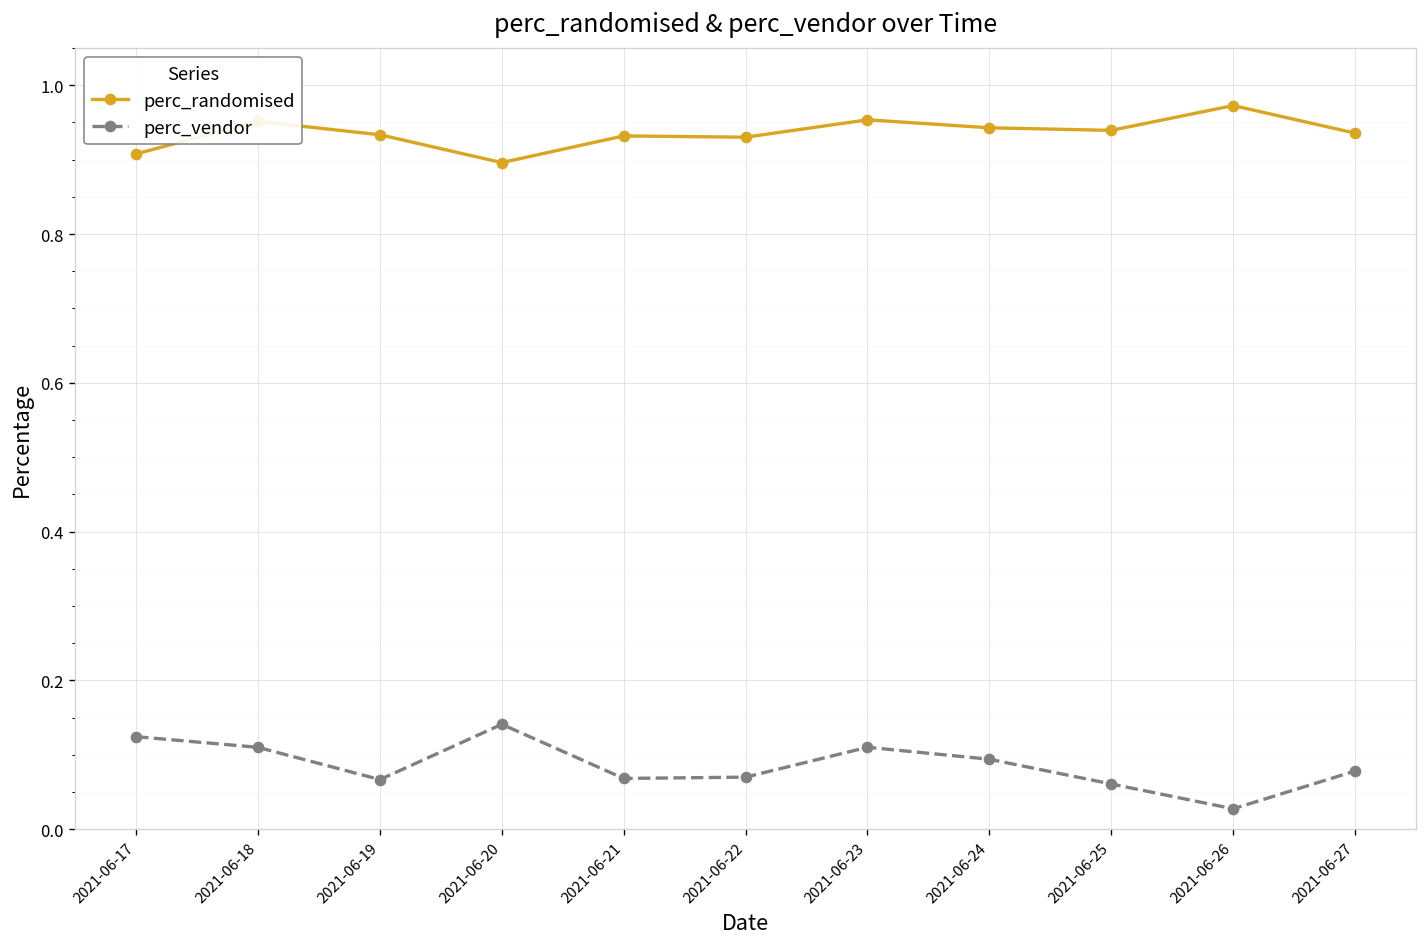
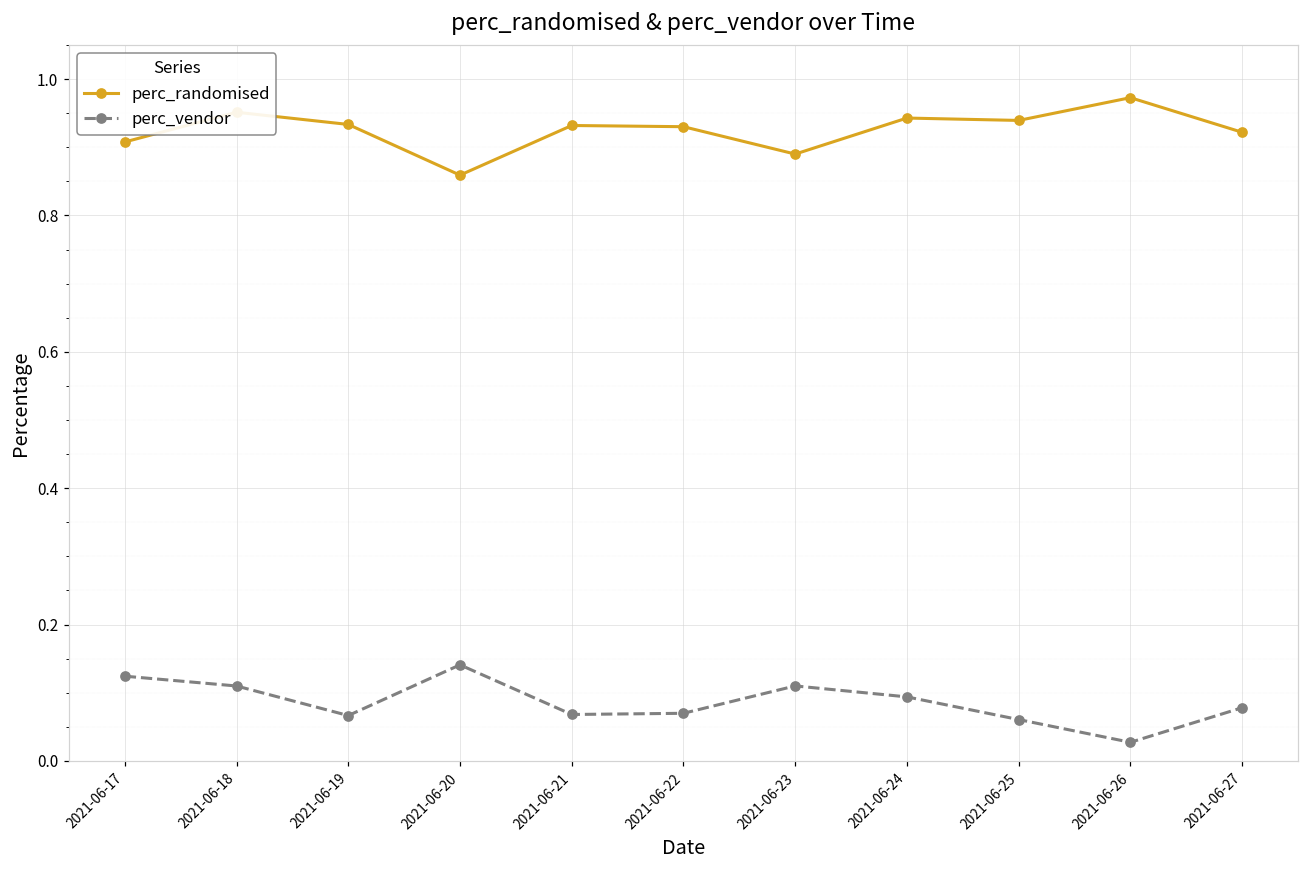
  {
    "perc_randomised": {
      "2021-06-17": 0.91,
      "2021-06-19": 0.93,
-     "2021-06-20": 0.90,
+     "2021-06-20": 0.86,
      "2021-06-21": 0.93,
      "2021-06-22": 0.93,
-     "2021-06-23": 0.95,
+     "2021-06-23": 0.89,
      "2021-06-24": 0.94,
      "2021-06-25": 0.94,
      "2021-06-26": 0.97,
-     "2021-06-27": 0.94
+     "2021-06-27": 0.92
    },
    "perc_vendor": {
      "2021-06-17": 0.12,
      "2021-06-18": 0.11,
      "2021-06-19": 0.07,
      "2021-06-20": 0.14,
      "2021-06-21": 0.07,
      "2021-06-22": 0.07,
      "2021-06-23": 0.11,
      "2021-06-24": 0.09,
      "2021-06-25": 0.06,
      "2021-06-26": 0.03,
      "2021-06-27": 0.08
    }
  }
